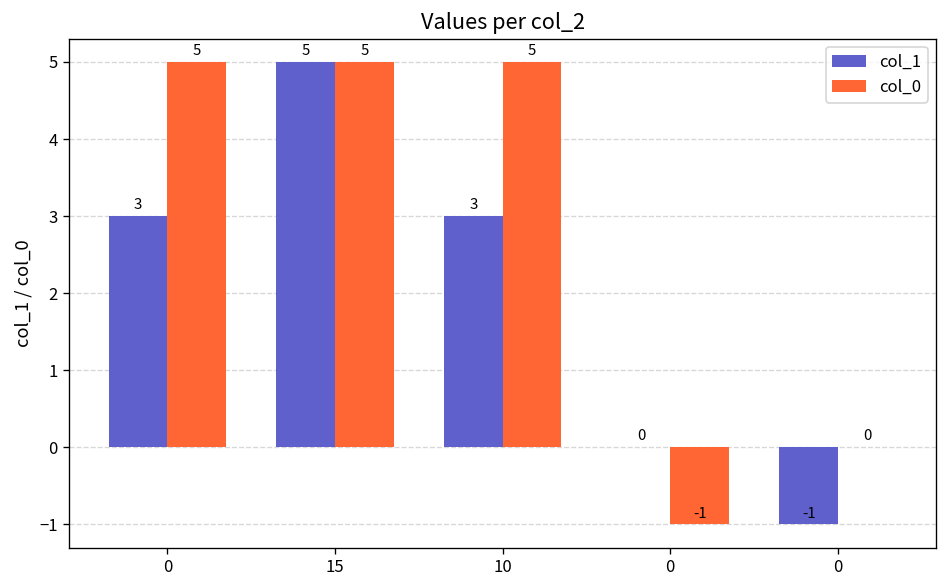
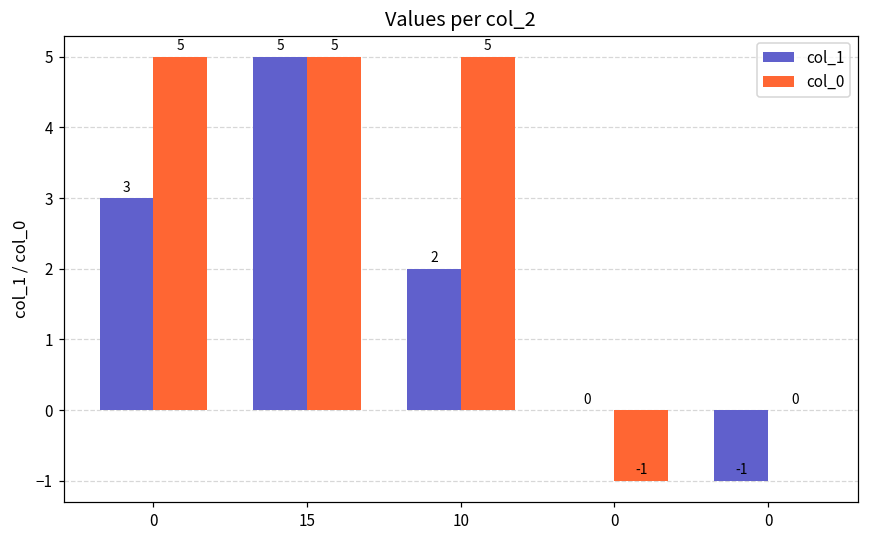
  {
    "col_1": {
      "15": 5,
-     "10": 3
+     "10": 2
    },
    "col_0": {
      "15": 5,
      "10": 5
    }
  }
